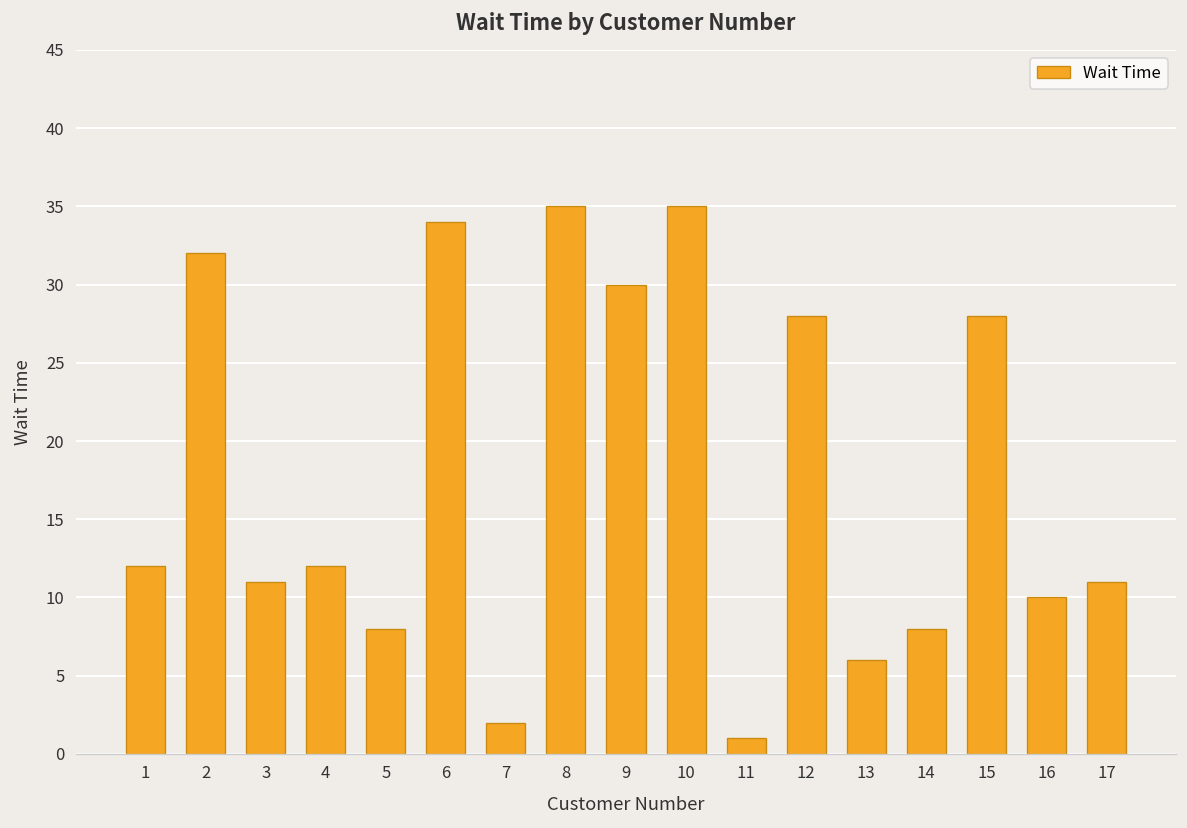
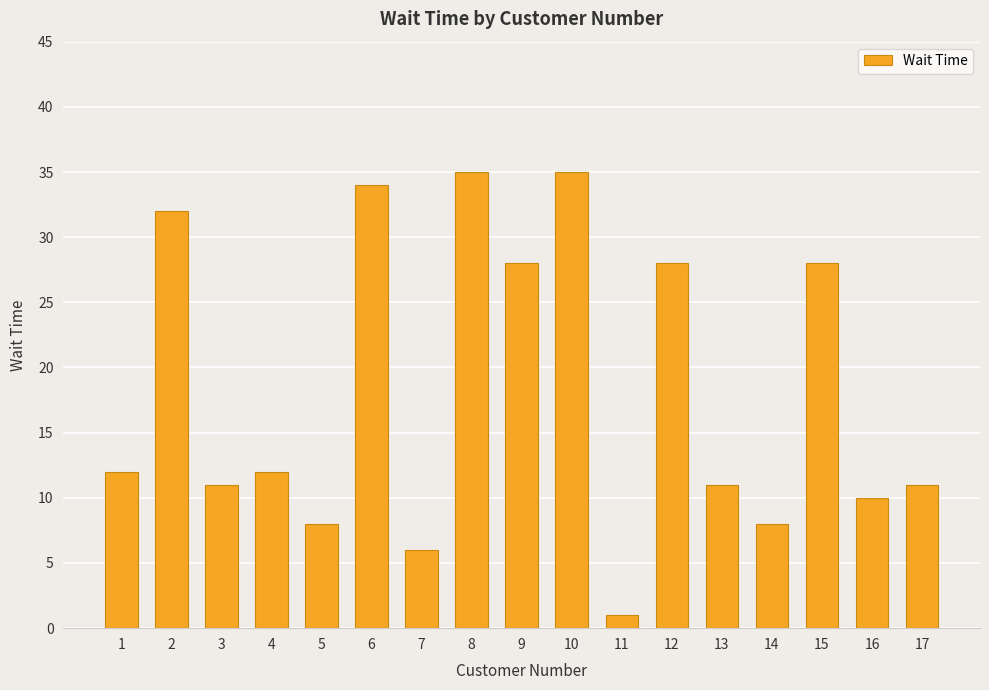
  {
    "1": 12,
    "2": 32,
    "3": 11,
    "4": 12,
    "5": 8,
    "6": 34,
-   "7": 2,
+   "7": 6,
    "8": 35,
-   "9": 30,
+   "9": 28,
    "10": 35,
    "11": 1,
    "12": 28,
-   "13": 6,
+   "13": 11,
    "14": 8,
    "15": 28,
    "16": 10,
    "17": 11
  }
